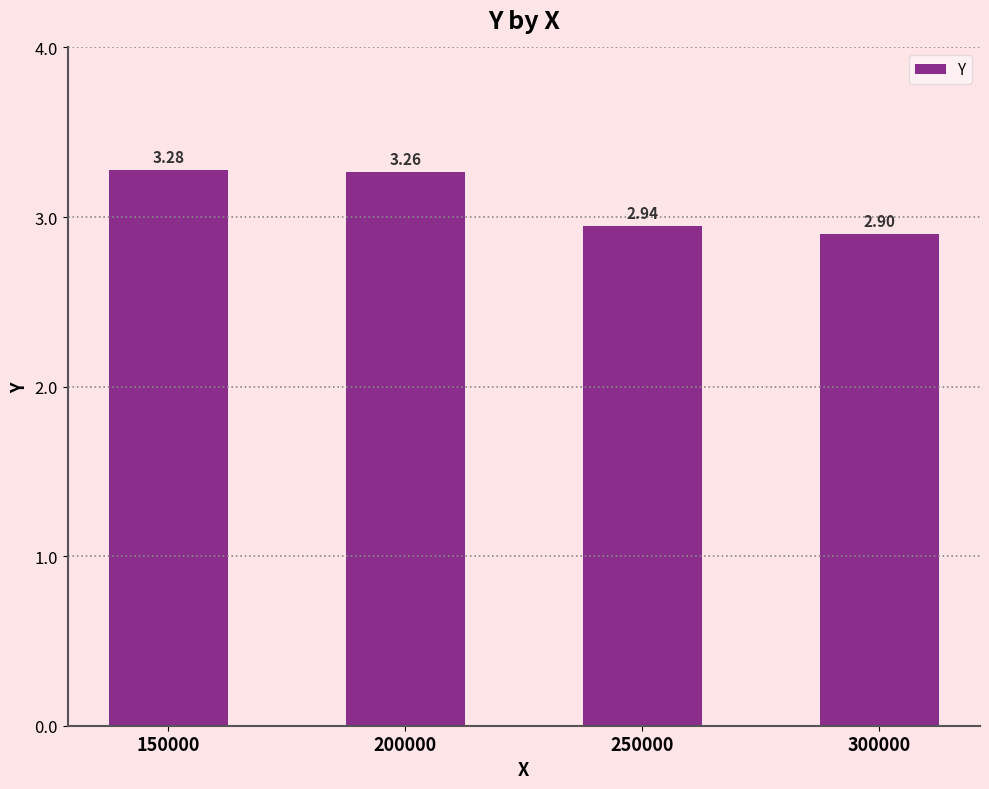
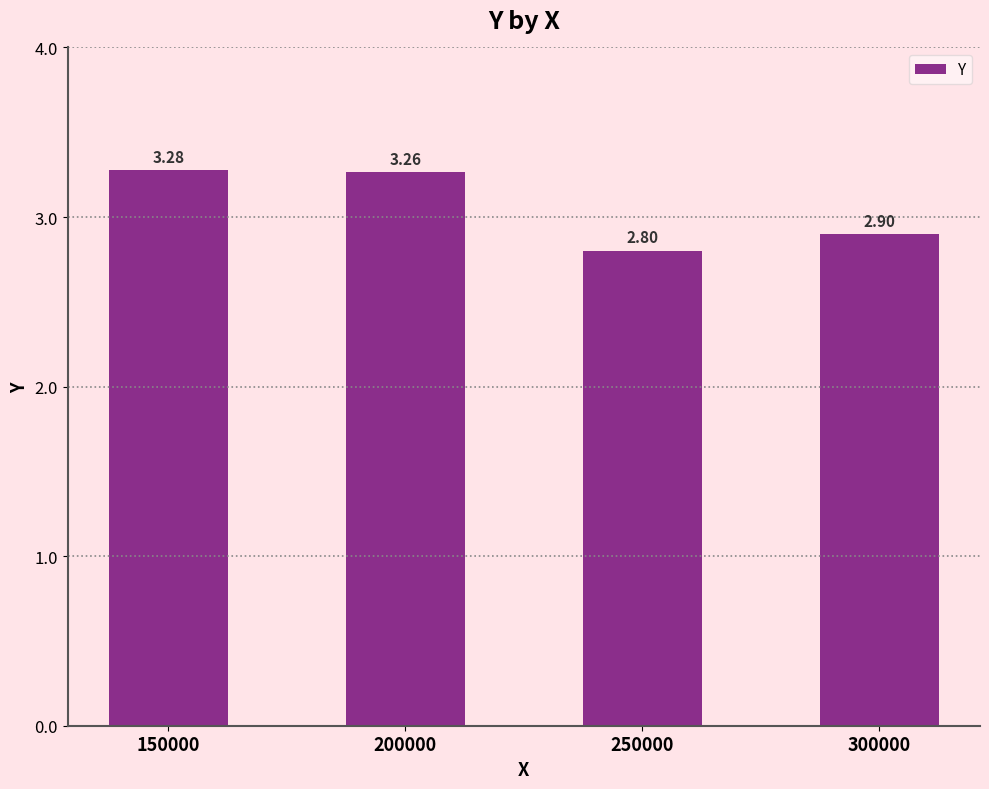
  {
    "150000": 3.28,
    "200000": 3.26,
-   "250000": 2.94,
+   "250000": 2.80,
    "300000": 2.90
  }
